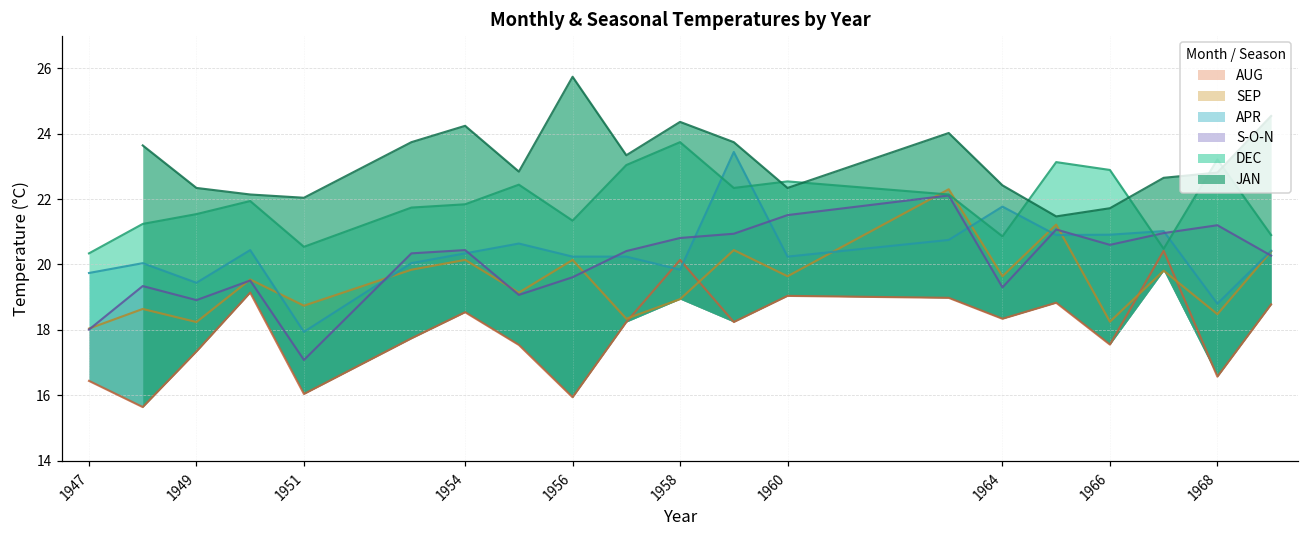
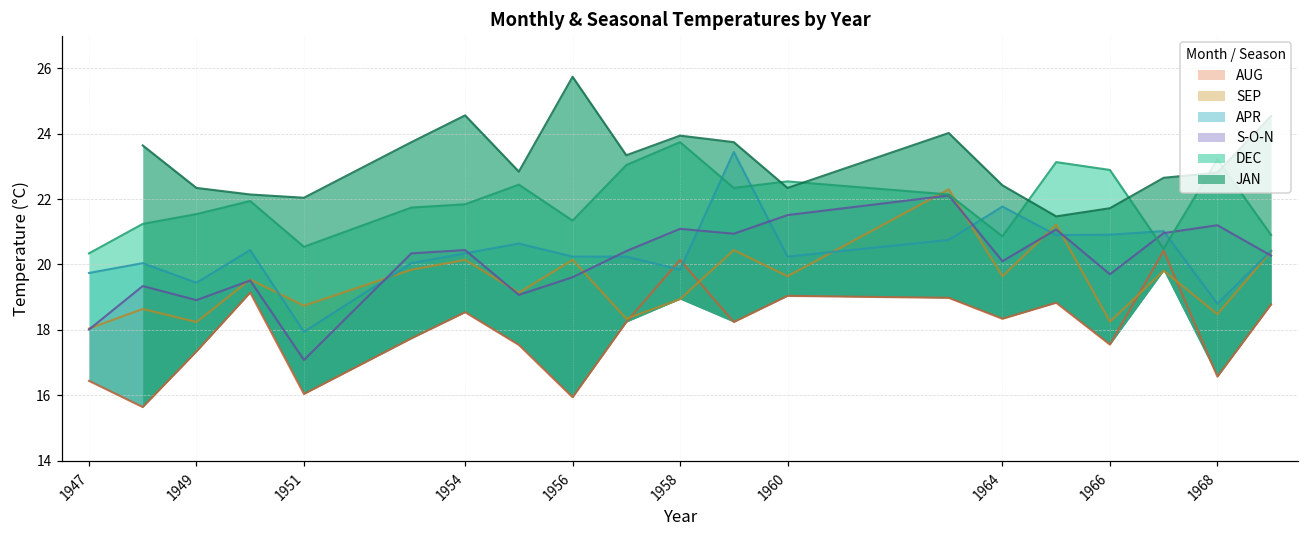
  {
    "S-O-N": {
      "1949": 18.9,
      "1951": 17.1,
      "1954": 20.4,
      "1956": 19.6,
-     "1958": 20.8,
+     "1958": 21.1,
      "1960": 21.5,
-     "1964": 19.3,
-     "1966": 20.6,
+     "1964": 20.1,
+     "1966": 19.7,
      "1968": 21.2
    },
    "JAN": {
      "1949": 22.3,
      "1951": 22.0,
-     "1954": 24.2,
+     "1954": 24.6,
      "1956": 25.7,
-     "1958": 24.4,
+     "1958": 23.9,
      "1960": 22.3,
      "1964": 22.4,
      "1966": 21.7
    }
  }
